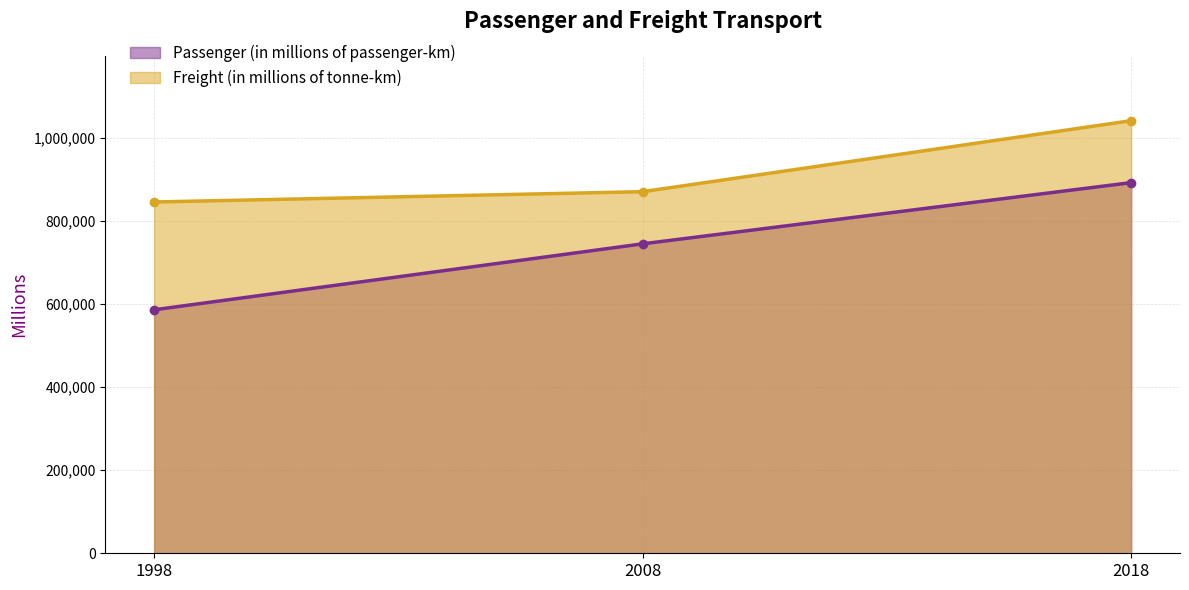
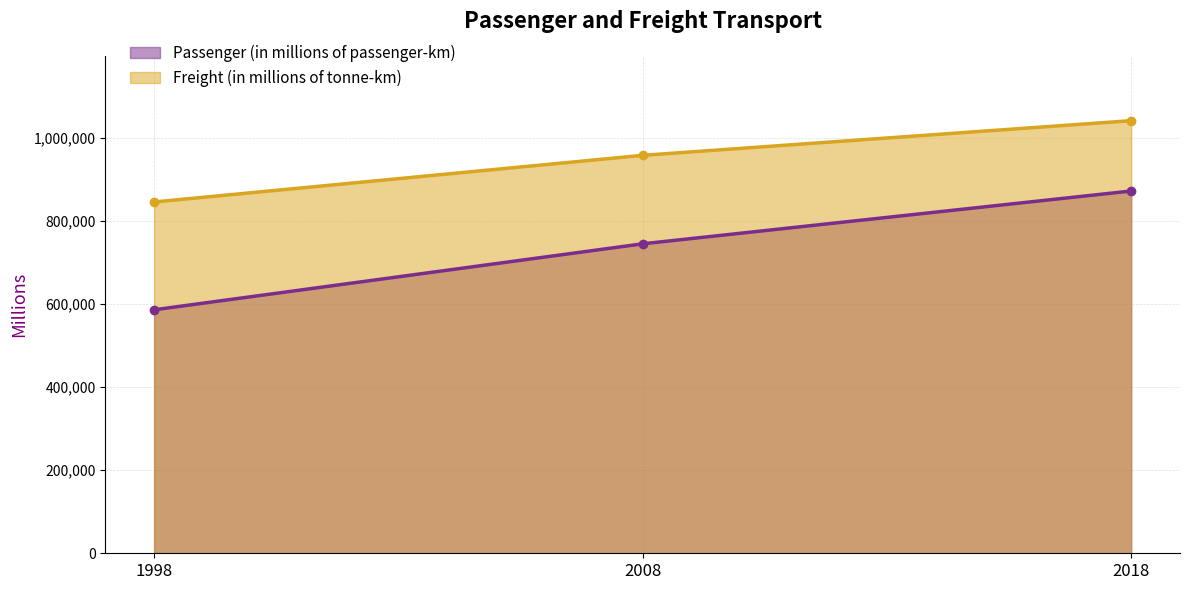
  {
    "Passenger (in millions of passenger-km)": {
      "1998": "590,000",
      "2008": "740,000",
-     "2018": "890,000"
+     "2018": "870,000"
    },
    "Freight (in millions of tonne-km)": {
      "1998": "850,000",
-     "2008": "870,000",
+     "2008": "960,000",
      "2018": "1,040,000"
    }
  }
